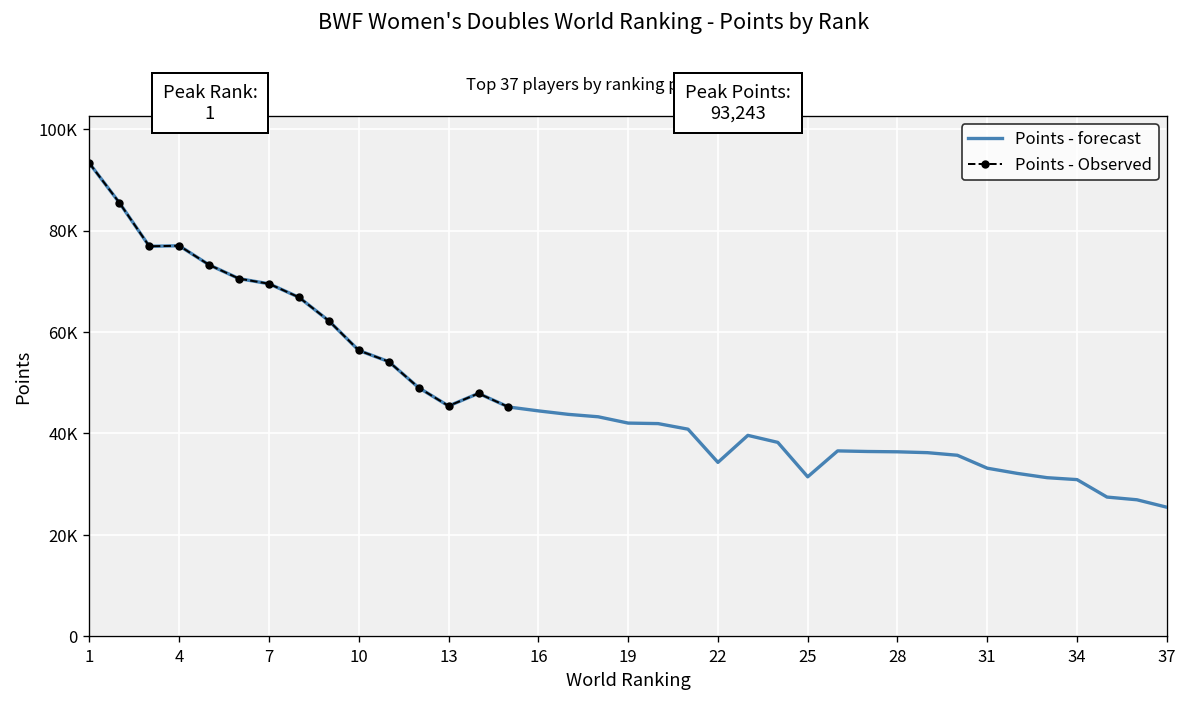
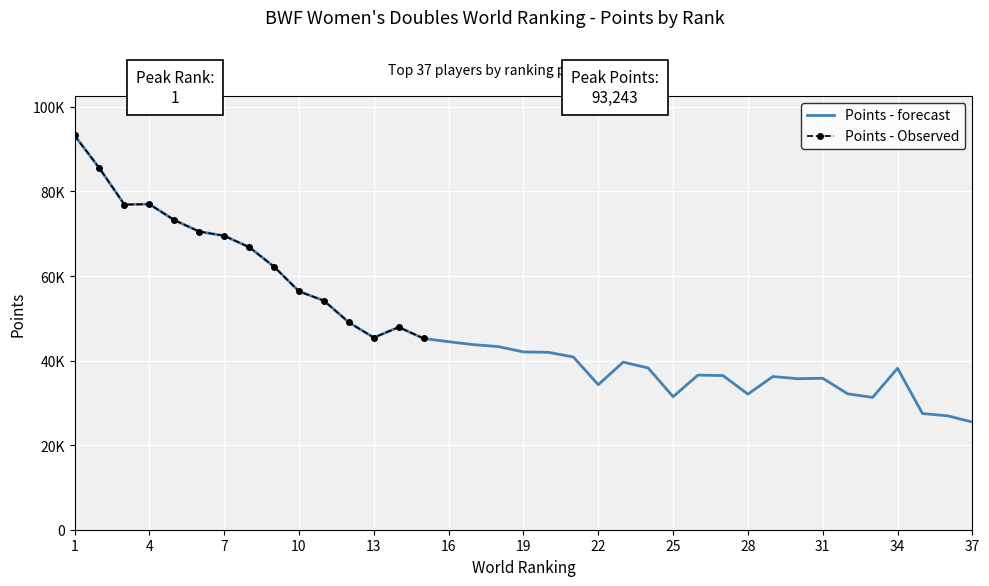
  {
    "Points - forecast": {
      "16": 44000,
      "19": 42000,
      "22": 34000,
      "25": 31000,
-     "28": 36000,
-     "31": 33000,
-     "34": 31000,
+     "28": 32000,
+     "31": 36000,
+     "34": 38000,
      "37": 25000
    }
  }
